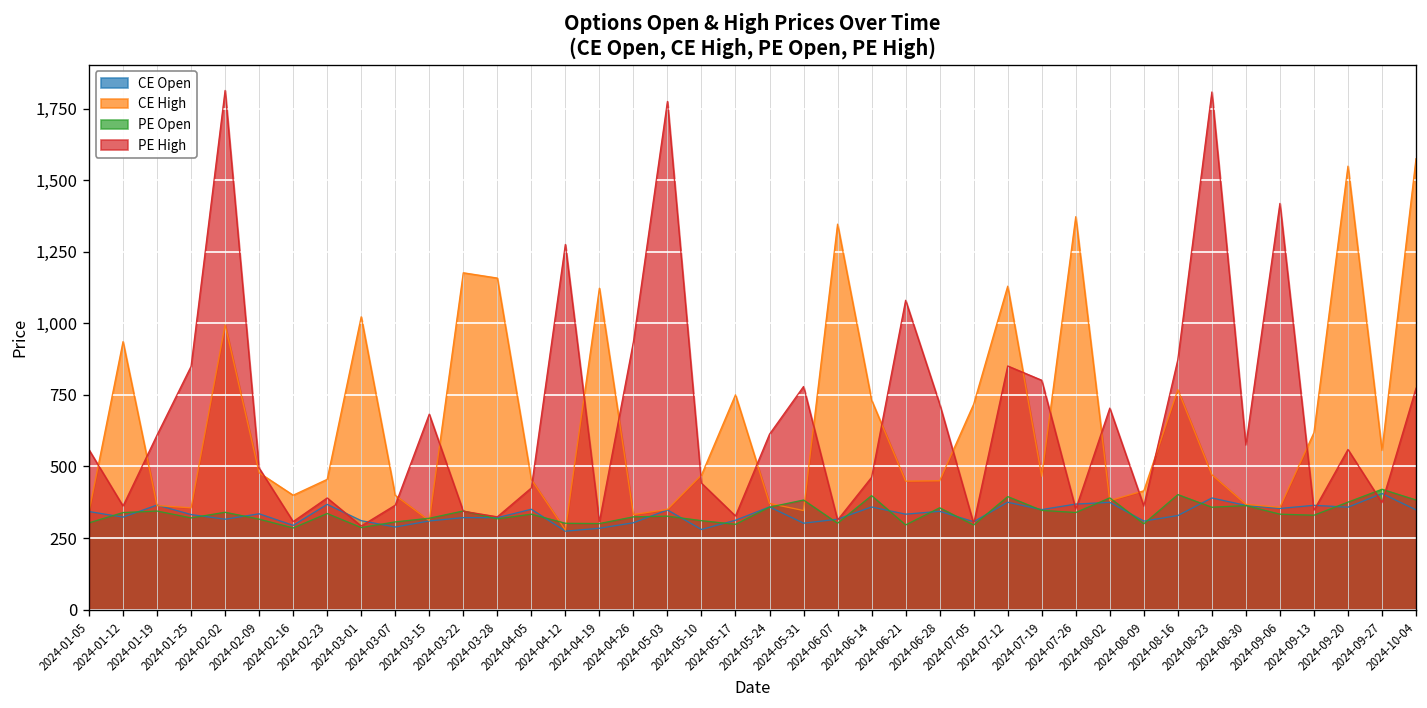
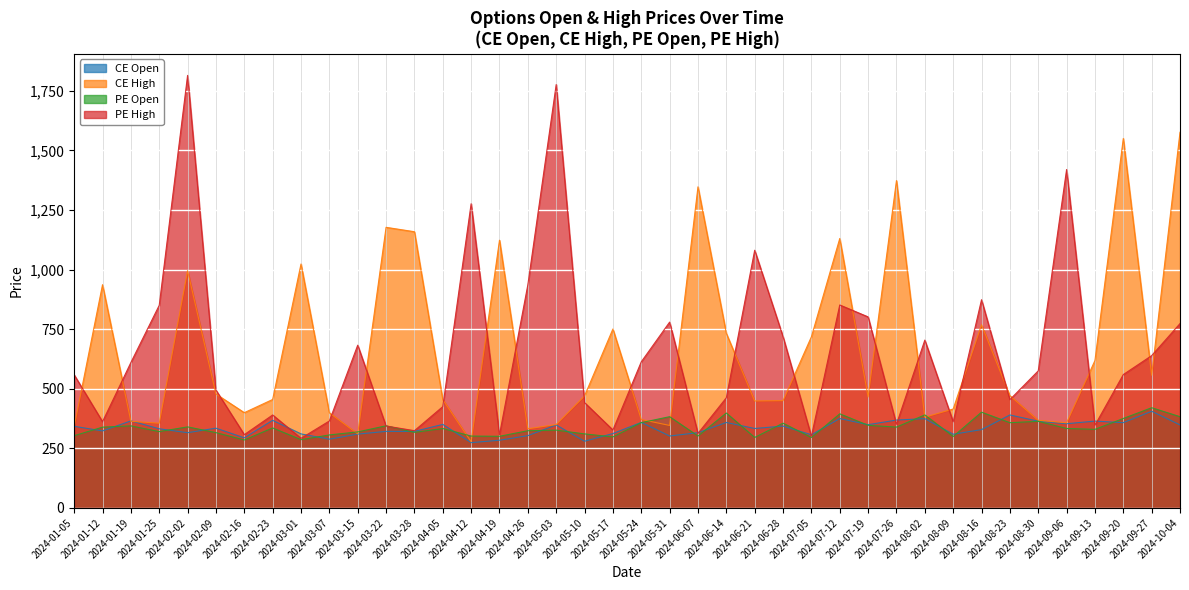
  {
    "CE Open": {
      "2024-01-12": "320",
      "2024-01-25": "330",
      "2024-02-02": "320",
      "2024-02-09": "330",
      "2024-02-23": "370",
      "2024-03-01": "310",
      "2024-03-07": "290",
      "2024-03-22": "320",
      "2024-04-05": "350",
      "2024-04-19": "280",
      "2024-04-26": "300",
      "2024-05-10": "280",
      "2024-05-17": "310",
      "2024-05-31": "300",
      "2024-06-14": "360",
      "2024-06-21": "330",
      "2024-06-28": "340",
      "2024-07-12": "380",
      "2024-07-26": "370",
      "2024-08-16": "330",
      "2024-08-23": "390",
      "2024-09-13": "360",
      "2024-09-20": "360",
      "2024-09-27": "410",
      "2024-10-04": "350"
    },
    "CE High": {
      "2024-01-12": "940",
      "2024-01-25": "360",
      "2024-02-02": "1,000",
      "2024-02-09": "480",
      "2024-02-16": "400",
      "2024-02-23": "460",
      "2024-03-01": "1,020",
      "2024-03-07": "400",
      "2024-03-22": "1,180",
      "2024-03-28": "1,160",
      "2024-04-05": "450",
      "2024-04-19": "1,120",
      "2024-05-10": "470",
      "2024-05-17": "750",
      "2024-05-24": "370",
      "2024-05-31": "350",
      "2024-06-07": "1,350",
      "2024-06-14": "730",
      "2024-06-21": "450",
      "2024-06-28": "450",
      "2024-07-05": "720",
      "2024-07-12": "1,130",
      "2024-07-19": "470",
      "2024-07-26": "1,370",
      "2024-08-09": "420",
      "2024-08-16": "770",
      "2024-08-23": "470",
      "2024-09-13": "620",
      "2024-09-20": "1,550",
      "2024-09-27": "560",
      "2024-10-04": "1,580"
    },
    "PE Open": {
      "2024-01-05": "300",
      "2024-01-12": "340",
      "2024-01-19": "340",
      "2024-01-25": "320",
      "2024-02-02": "340",
      "2024-02-09": "320",
      "2024-02-23": "340",
      "2024-03-07": "310",
      "2024-04-05": "330",
      "2024-04-12": "300",
      "2024-05-03": "330",
      "2024-05-10": "310",
      "2024-05-17": "300",
      "2024-05-31": "380",
      "2024-06-07": "300",
      "2024-06-14": "400",
      "2024-06-21": "300",
      "2024-06-28": "360",
      "2024-07-12": "390",
      "2024-07-26": "340",
      "2024-08-16": "400",
      "2024-08-23": "360",
      "2024-09-06": "330",
      "2024-09-13": "330",
      "2024-09-20": "380",
      "2024-09-27": "420",
      "2024-10-04": "380"
    },
    "PE High": {
      "2024-01-05": "560",
      "2024-01-12": "360",
      "2024-01-19": "610",
      "2024-01-25": "850",
      "2024-02-02": "1,810",
      "2024-02-09": "490",
      "2024-02-16": "310",
      "2024-02-23": "390",
      "2024-03-07": "360",
      "2024-03-15": "680",
      "2024-04-05": "430",
      "2024-04-12": "1,280",
      "2024-04-26": "940",
      "2024-05-03": "1,780",
      "2024-05-10": "440",
      "2024-05-17": "330",
      "2024-05-24": "610",
      "2024-05-31": "780",
      "2024-06-14": "460",
      "2024-06-21": "1,080",
      "2024-06-28": "720",
      "2024-07-12": "850",
      "2024-07-19": "800",
      "2024-07-26": "350",
      "2024-08-02": "700",
      "2024-08-09": "360",
      "2024-08-16": "870",
-     "2024-08-23": "1,810",
+     "2024-08-23": "450",
      "2024-08-30": "580",
      "2024-09-06": "1,420",
      "2024-09-13": "350",
      "2024-09-20": "560",
-     "2024-09-27": "370",
+     "2024-09-27": "640",
      "2024-10-04": "770"
    }
  }
